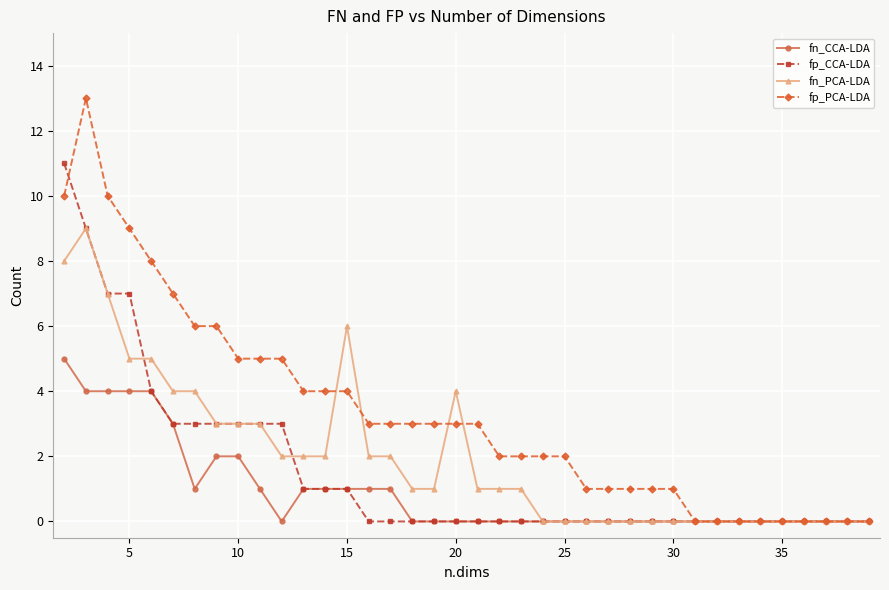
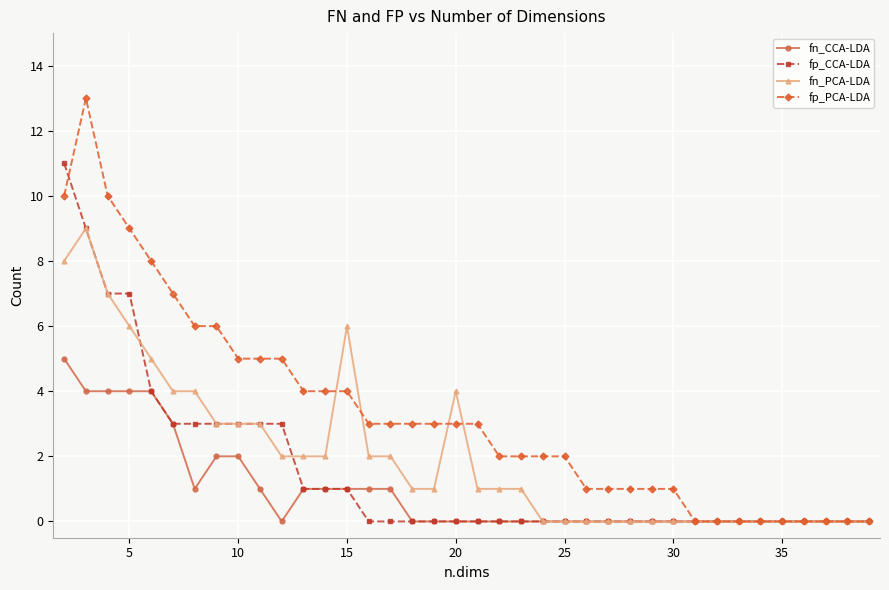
  {
    "fn_PCA-LDA": {
-     "5": 5,
+     "5": 6,
      "15": 6,
      "20": 4
    }
  }
